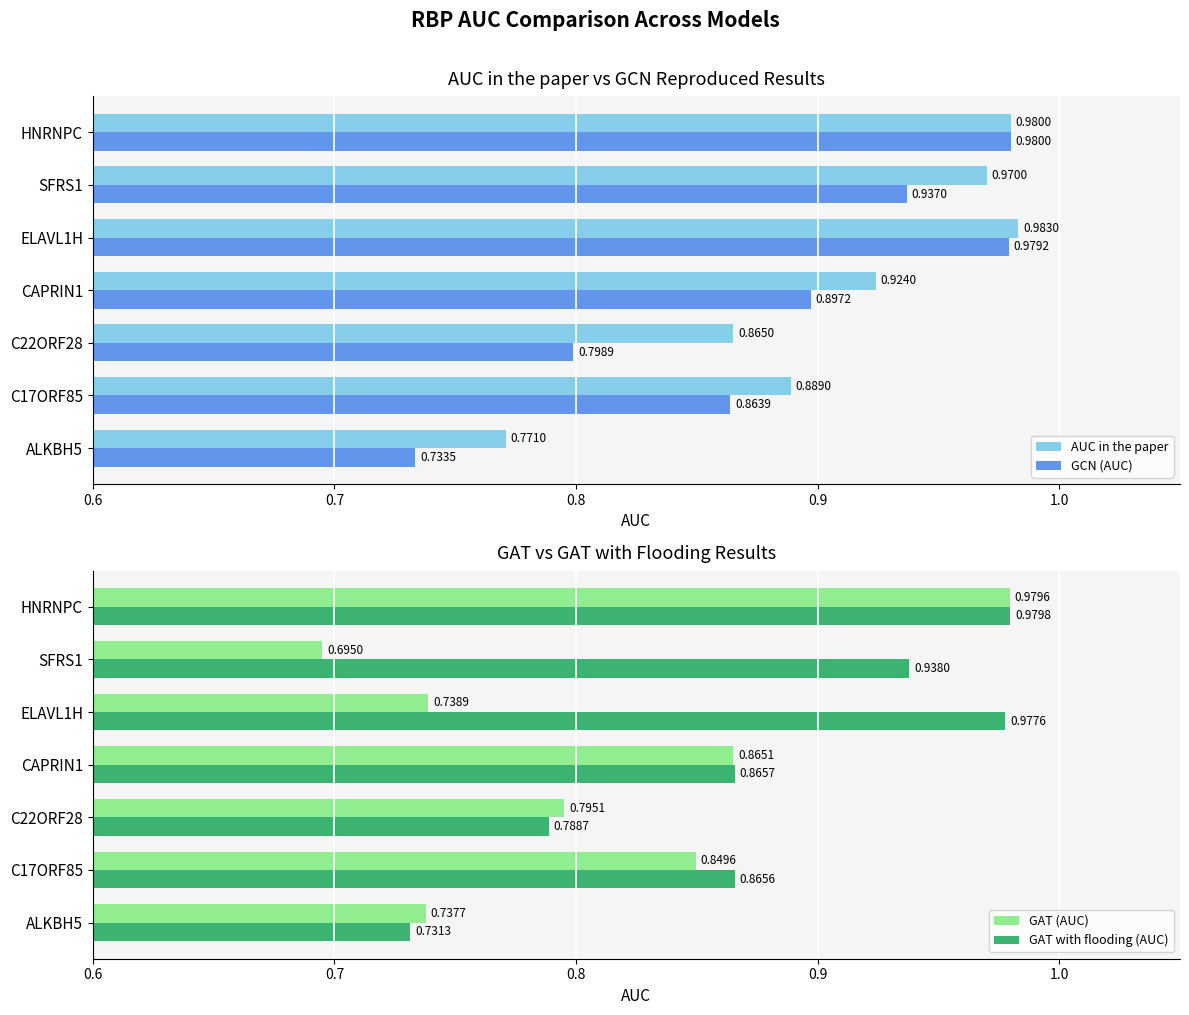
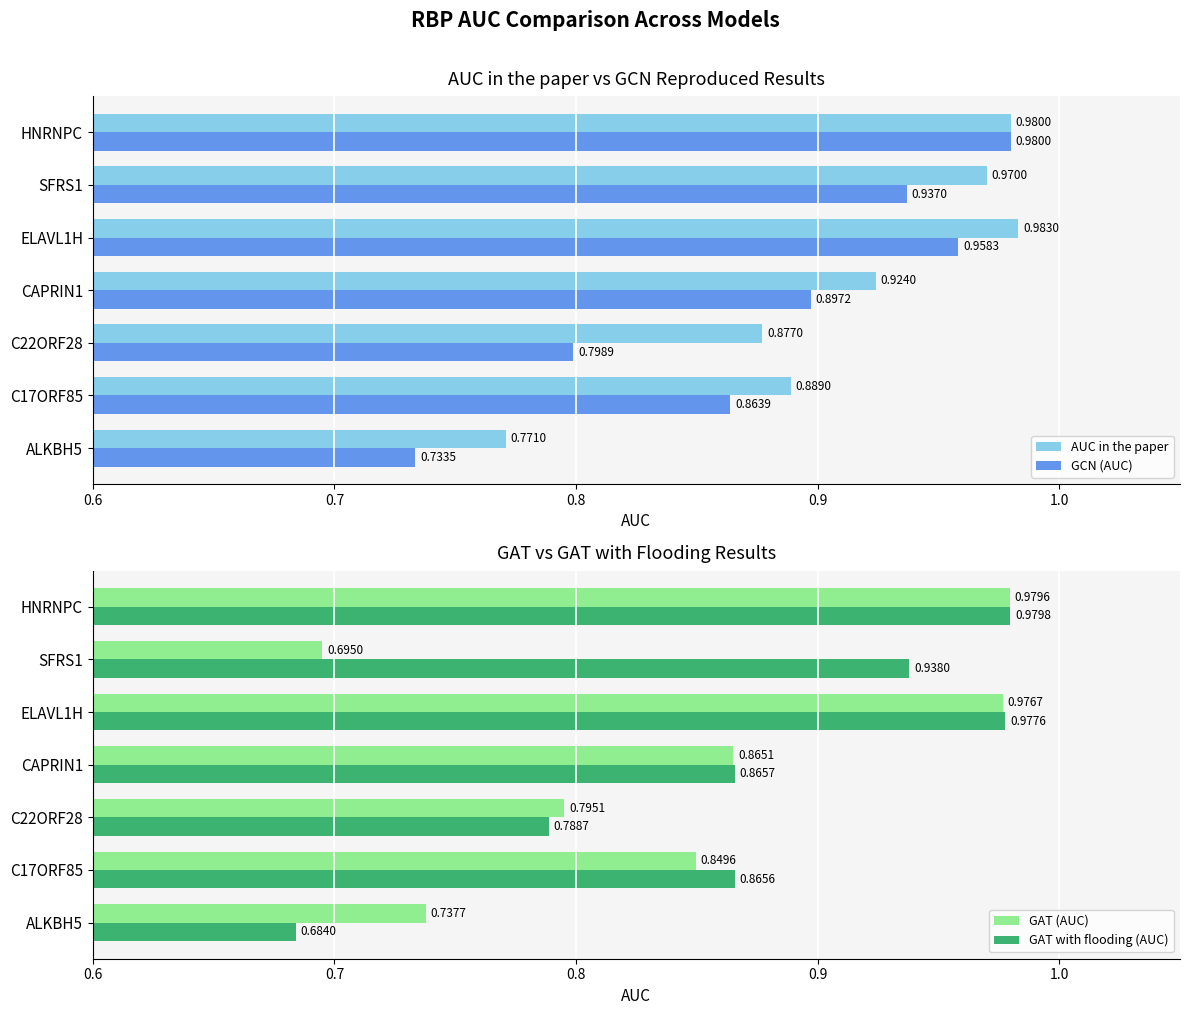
  {
    "AUC in the paper vs GCN Reproduced Results": {
      "AUC in the paper": {
        "HNRNPC": 0.9800,
        "SFRS1": 0.9700,
        "ELAVL1H": 0.9830,
        "CAPRIN1": 0.9240,
-       "C22ORF28": 0.8650,
+       "C22ORF28": 0.8770,
        "C17ORF85": 0.8890,
        "ALKBH5": 0.7710
      },
      "GCN (AUC)": {
        "HNRNPC": 0.9800,
        "SFRS1": 0.9370,
-       "ELAVL1H": 0.9792,
+       "ELAVL1H": 0.9583,
        "CAPRIN1": 0.8972,
        "C22ORF28": 0.7989,
        "C17ORF85": 0.8639,
        "ALKBH5": 0.7335
      }
    },
    "GAT vs GAT with Flooding Results": {
      "GAT (AUC)": {
        "HNRNPC": 0.9796,
        "SFRS1": 0.6950,
-       "ELAVL1H": 0.7389,
+       "ELAVL1H": 0.9767,
        "CAPRIN1": 0.8651,
        "C22ORF28": 0.7951,
        "C17ORF85": 0.8496,
        "ALKBH5": 0.7377
      },
      "GAT with flooding (AUC)": {
        "HNRNPC": 0.9798,
        "SFRS1": 0.9380,
        "ELAVL1H": 0.9776,
        "CAPRIN1": 0.8657,
        "C22ORF28": 0.7887,
        "C17ORF85": 0.8656,
-       "ALKBH5": 0.7313
+       "ALKBH5": 0.6840
      }
    }
  }
